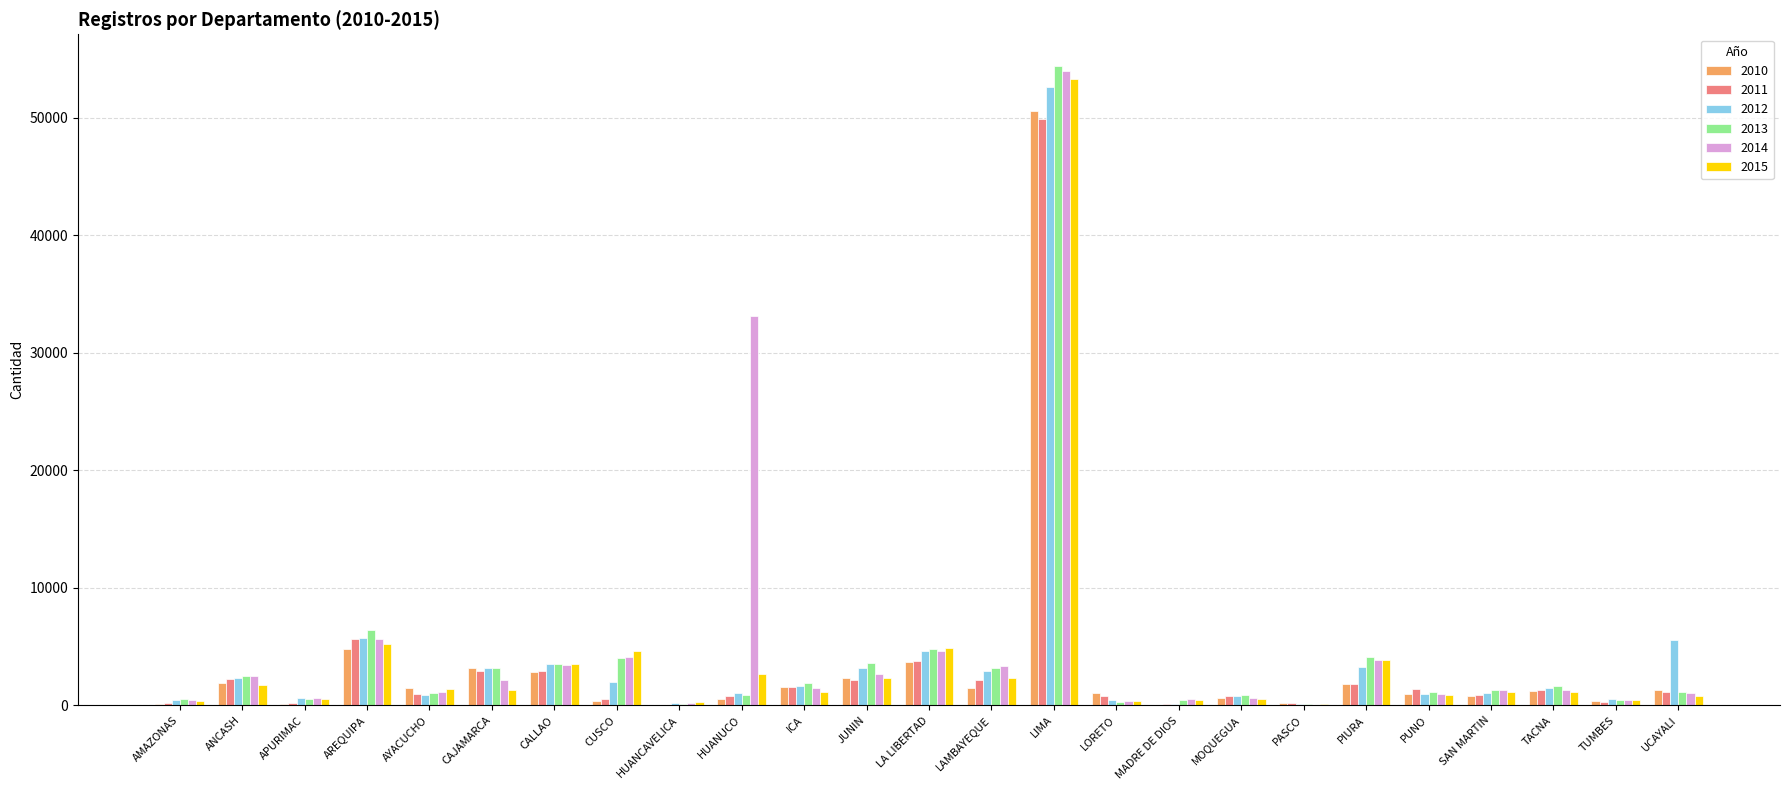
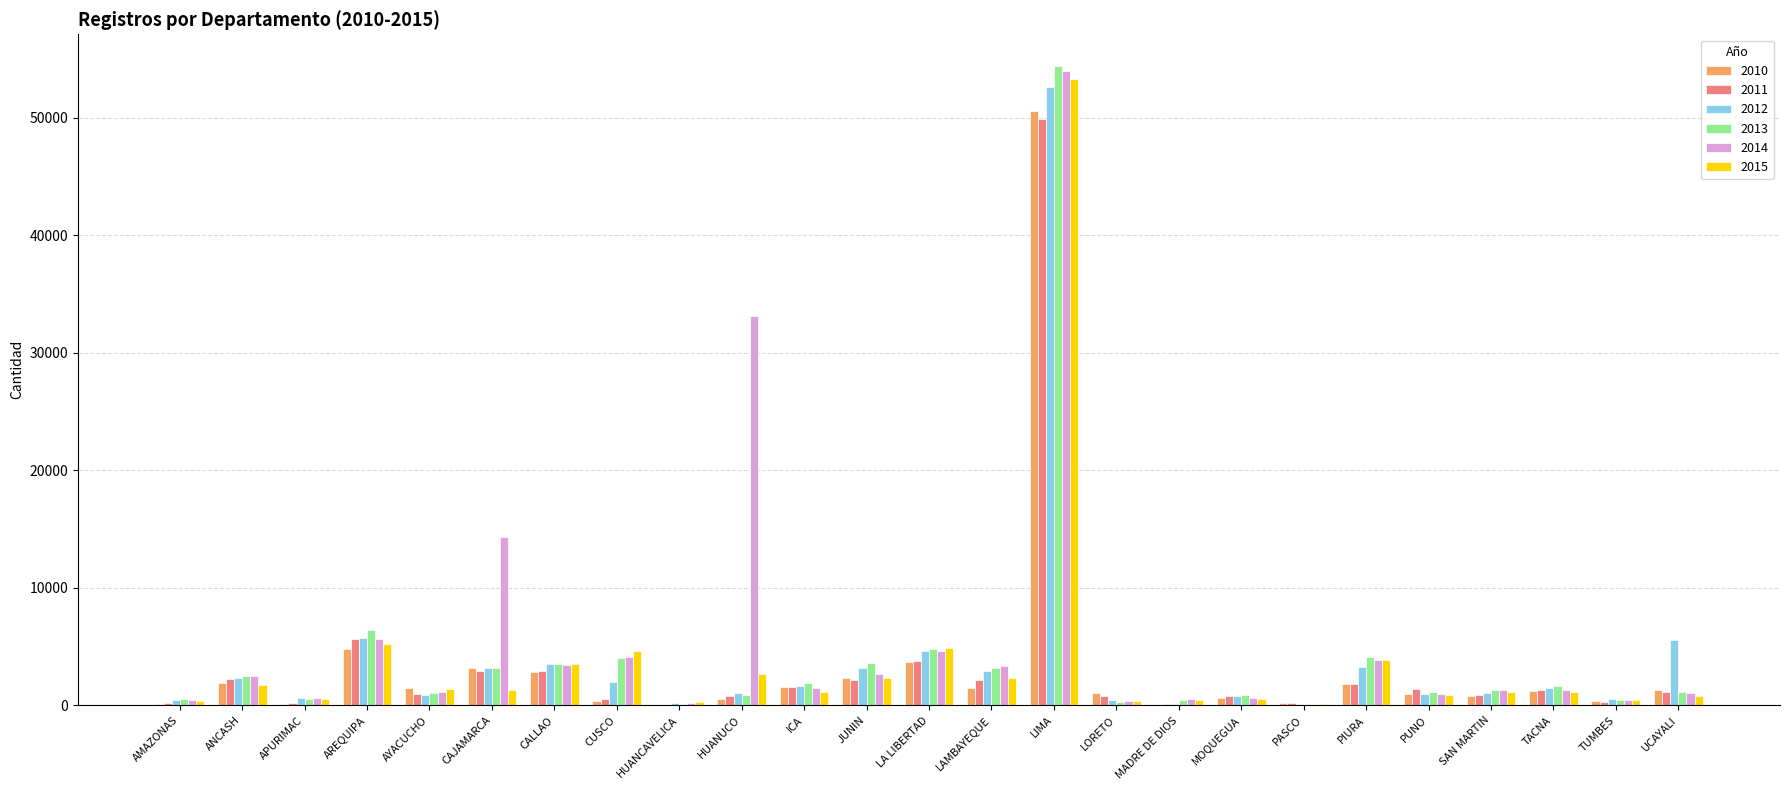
  {
    "2012": {
      "AMAZONAS": 500,
      "ANCASH": 2300,
      "APURIMAC": 600,
      "AREQUIPA": 5700,
      "AYACUCHO": 900,
      "CAJAMARCA": 3200,
      "CALLAO": 3600,
      "CUSCO": 2000,
      "HUANUCO": 1100,
      "ICA": 1600,
      "JUNIN": 3200,
      "LA LIBERTAD": 4600,
      "LAMBAYEQUE": 2900,
      "LIMA": 52600,
      "LORETO": 500,
      "MOQUEGUA": 800,
      "PIURA": 3300,
      "PUNO": 1000,
      "SAN MARTIN": 1100,
      "TACNA": 1500,
      "TUMBES": 500,
      "UCAYALI": 5600
    },
    "2013": {
      "AMAZONAS": 500,
      "ANCASH": 2500,
      "APURIMAC": 500,
      "AREQUIPA": 6400,
      "AYACUCHO": 1100,
      "CAJAMARCA": 3200,
      "CALLAO": 3500,
      "CUSCO": 4000,
      "HUANUCO": 900,
      "ICA": 1900,
      "JUNIN": 3600,
      "LA LIBERTAD": 4800,
      "LAMBAYEQUE": 3200,
      "LIMA": 54400,
      "LORETO": 300,
      "MADRE DE DIOS": 500,
      "MOQUEGUA": 800,
      "PIURA": 4100,
      "PUNO": 1200,
      "SAN MARTIN": 1300,
      "TACNA": 1600,
      "TUMBES": 500,
      "UCAYALI": 1200
    },
    "2014": {
      "AMAZONAS": 500,
      "ANCASH": 2500,
      "APURIMAC": 600,
      "AREQUIPA": 5600,
      "AYACUCHO": 1100,
-     "CAJAMARCA": 2100,
+     "CAJAMARCA": 14300,
      "CALLAO": 3400,
      "CUSCO": 4100,
      "HUANUCO": 33100,
      "ICA": 1500,
      "JUNIN": 2700,
      "LA LIBERTAD": 4700,
      "LAMBAYEQUE": 3300,
      "LIMA": 53900,
      "LORETO": 400,
      "MADRE DE DIOS": 500,
      "MOQUEGUA": 700,
      "PIURA": 3800,
      "PUNO": 1000,
      "SAN MARTIN": 1300,
      "TACNA": 1300,
      "TUMBES": 400,
      "UCAYALI": 1100
    },
    "2015": {
      "AMAZONAS": 400,
      "ANCASH": 1700,
      "APURIMAC": 500,
      "AREQUIPA": 5200,
      "AYACUCHO": 1400,
      "CAJAMARCA": 1300,
      "CALLAO": 3600,
      "CUSCO": 4600,
      "HUANCAVELICA": 200,
      "HUANUCO": 2700,
      "ICA": 1200,
      "JUNIN": 2400,
      "LA LIBERTAD": 4900,
      "LAMBAYEQUE": 2300,
      "LIMA": 53300,
      "LORETO": 400,
      "MADRE DE DIOS": 500,
      "MOQUEGUA": 600,
      "PIURA": 3900,
      "PUNO": 900,
      "SAN MARTIN": 1200,
      "TACNA": 1100,
      "TUMBES": 400,
      "UCAYALI": 800
    }
  }
